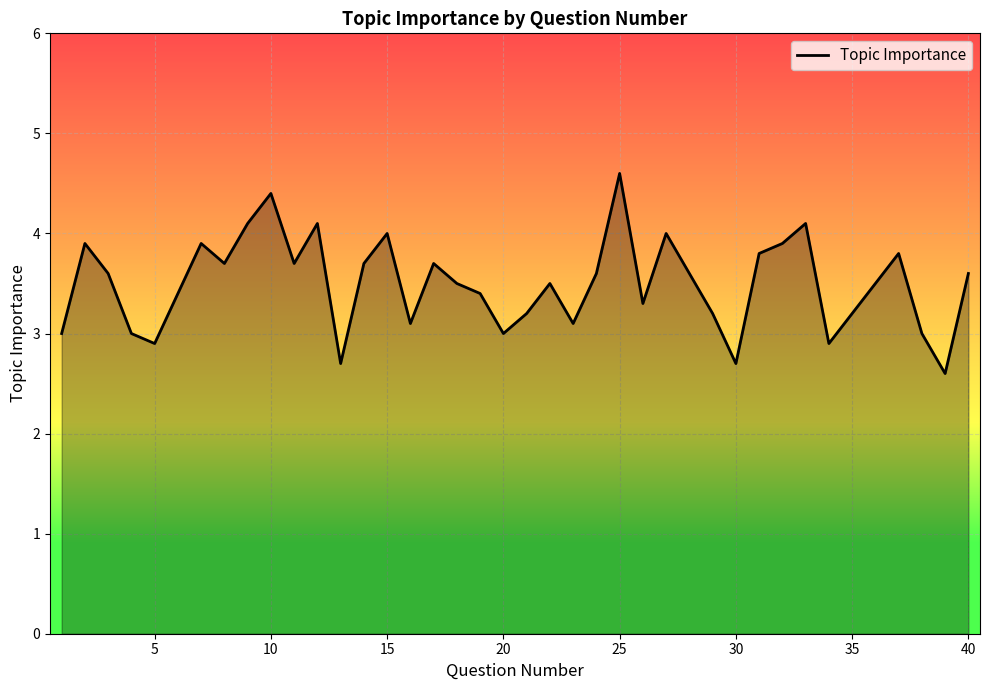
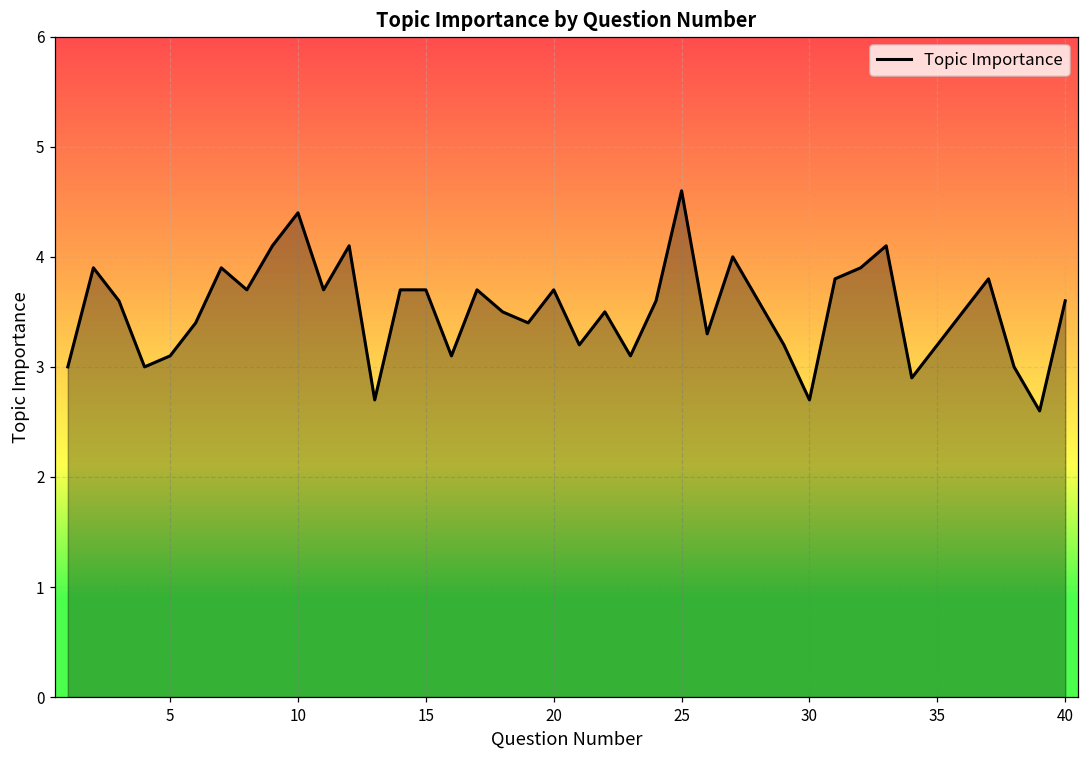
  {
-   "5": 2.9,
+   "5": 3.1,
    "10": 4.4,
-   "15": 4.0,
-   "20": 3.0,
+   "15": 3.7,
+   "20": 3.7,
    "25": 4.6,
    "30": 2.7,
    "35": 3.2,
    "40": 3.6
  }
